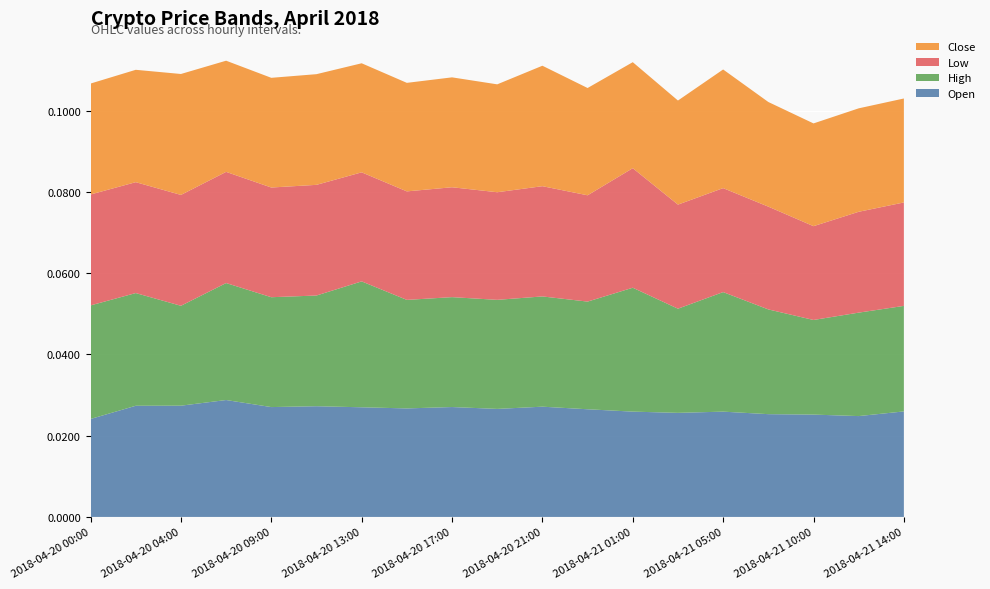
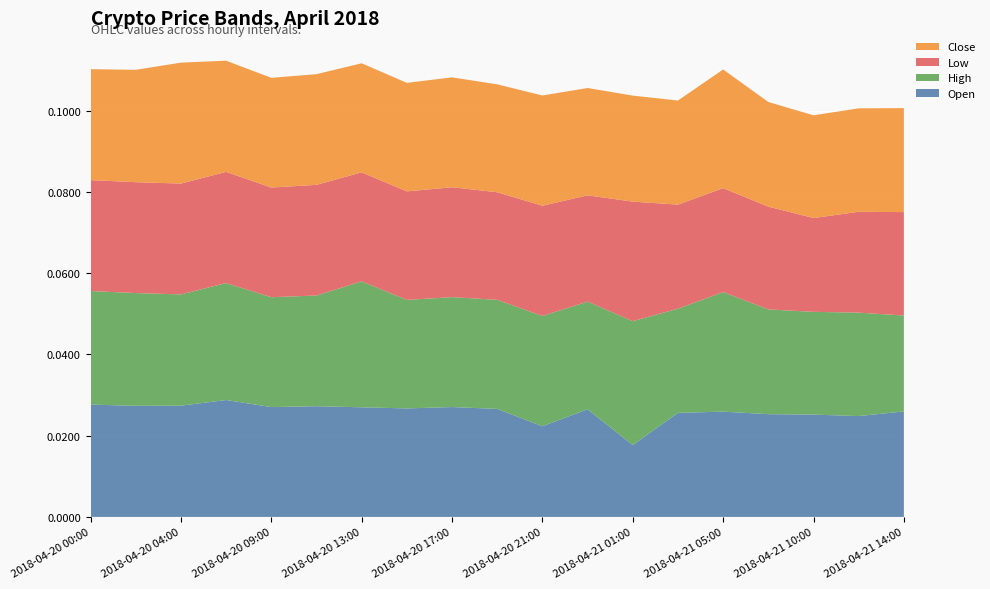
  {
    "Open": {
-     "2018-04-20 00:00": 0.024,
+     "2018-04-20 00:00": 0.028,
      "2018-04-20 04:00": 0.027,
      "2018-04-20 09:00": 0.027,
      "2018-04-20 13:00": 0.027,
      "2018-04-20 17:00": 0.027,
-     "2018-04-20 21:00": 0.027,
-     "2018-04-21 01:00": 0.026,
+     "2018-04-20 21:00": 0.022,
+     "2018-04-21 01:00": 0.018,
      "2018-04-21 05:00": 0.026,
      "2018-04-21 10:00": 0.025,
      "2018-04-21 14:00": 0.026
    },
    "High": {
      "2018-04-20 00:00": 0.028,
-     "2018-04-20 04:00": 0.025,
+     "2018-04-20 04:00": 0.027,
      "2018-04-20 09:00": 0.027,
      "2018-04-20 13:00": 0.031,
      "2018-04-20 17:00": 0.027,
      "2018-04-20 21:00": 0.027,
      "2018-04-21 01:00": 0.031,
      "2018-04-21 05:00": 0.029,
-     "2018-04-21 10:00": 0.023,
-     "2018-04-21 14:00": 0.026
+     "2018-04-21 10:00": 0.025,
+     "2018-04-21 14:00": 0.024
    },
    "Low": {
      "2018-04-20 00:00": 0.027,
      "2018-04-20 04:00": 0.027,
      "2018-04-20 09:00": 0.027,
      "2018-04-20 13:00": 0.027,
      "2018-04-20 17:00": 0.027,
      "2018-04-20 21:00": 0.027,
      "2018-04-21 01:00": 0.029,
      "2018-04-21 05:00": 0.026,
      "2018-04-21 10:00": 0.023,
      "2018-04-21 14:00": 0.025
    },
    "Close": {
      "2018-04-20 00:00": 0.027,
      "2018-04-20 04:00": 0.030,
      "2018-04-20 09:00": 0.027,
      "2018-04-20 13:00": 0.027,
      "2018-04-20 17:00": 0.027,
-     "2018-04-20 21:00": 0.030,
+     "2018-04-20 21:00": 0.027,
      "2018-04-21 01:00": 0.026,
      "2018-04-21 05:00": 0.029,
      "2018-04-21 10:00": 0.025,
      "2018-04-21 14:00": 0.026
    }
  }
